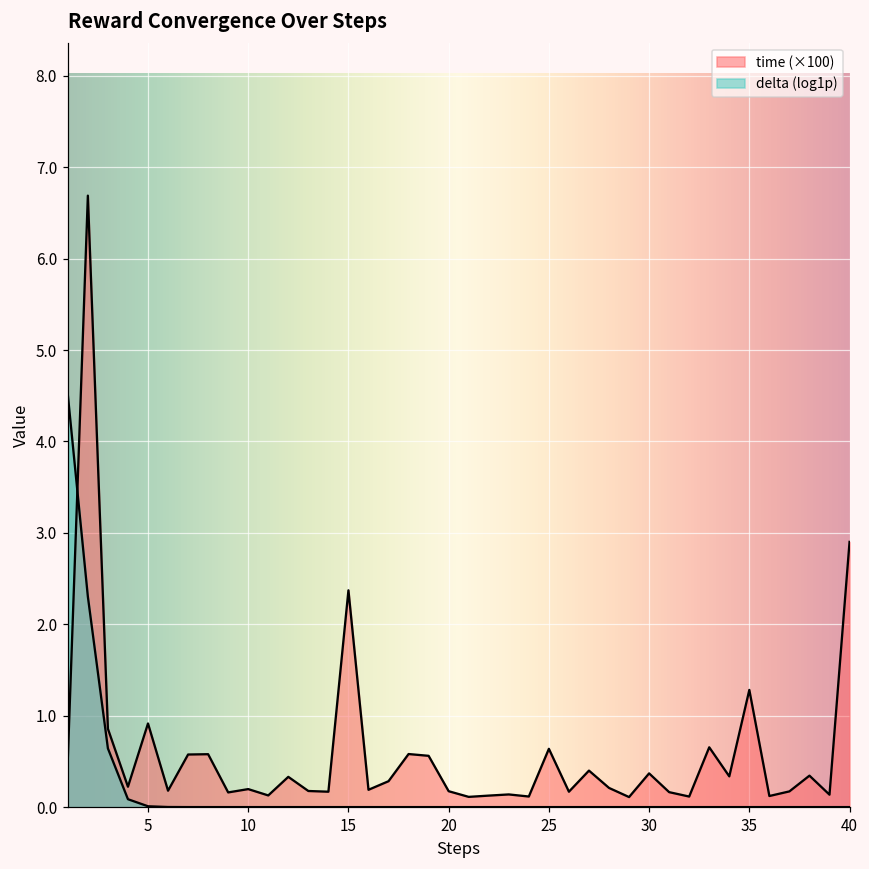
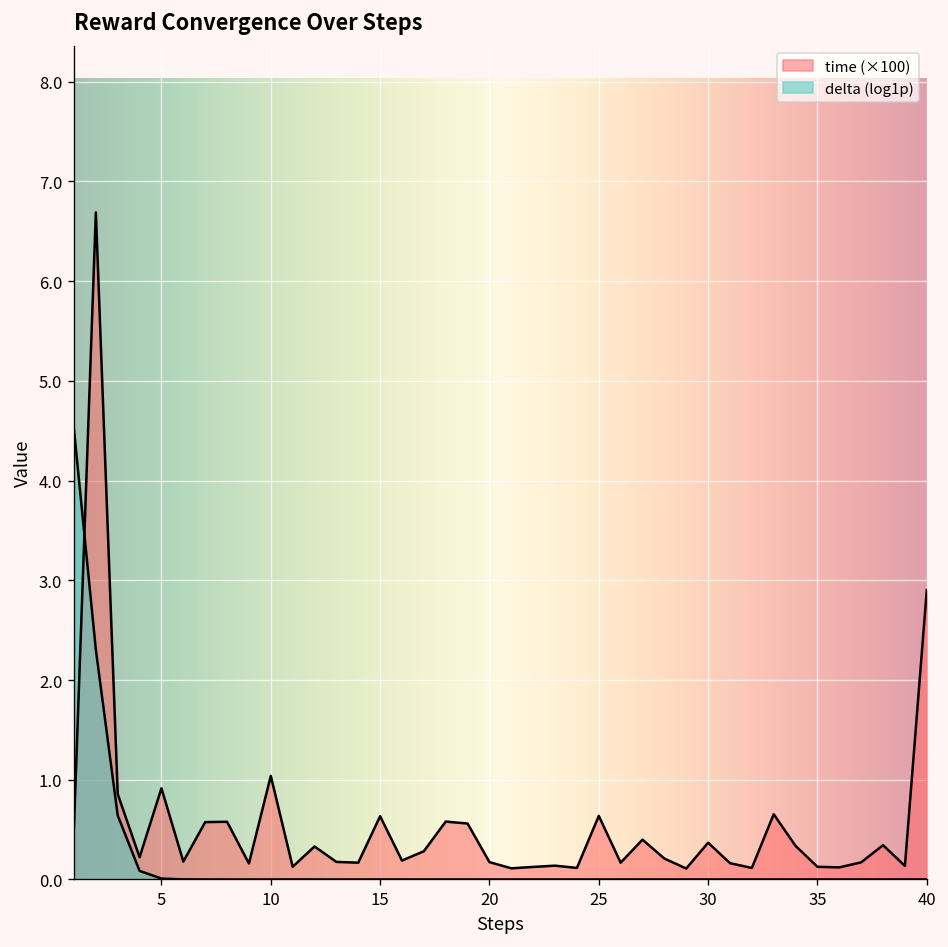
  {
    "time (×100)": {
      "5": 0.9,
-     "10": 0.2,
-     "15": 2.4,
+     "10": 1.0,
+     "15": 0.6,
      "20": 0.2,
      "25": 0.6,
      "30": 0.4,
-     "35": 1.3,
+     "35": 0.1,
      "40": 2.9
    },
    "delta (log1p)": {
      "5": 0.0,
      "10": 0.0,
      "15": 0.0,
      "20": 0.0,
      "25": 0.0,
      "30": 0.0,
      "35": 0.0,
      "40": 0.0
    }
  }
